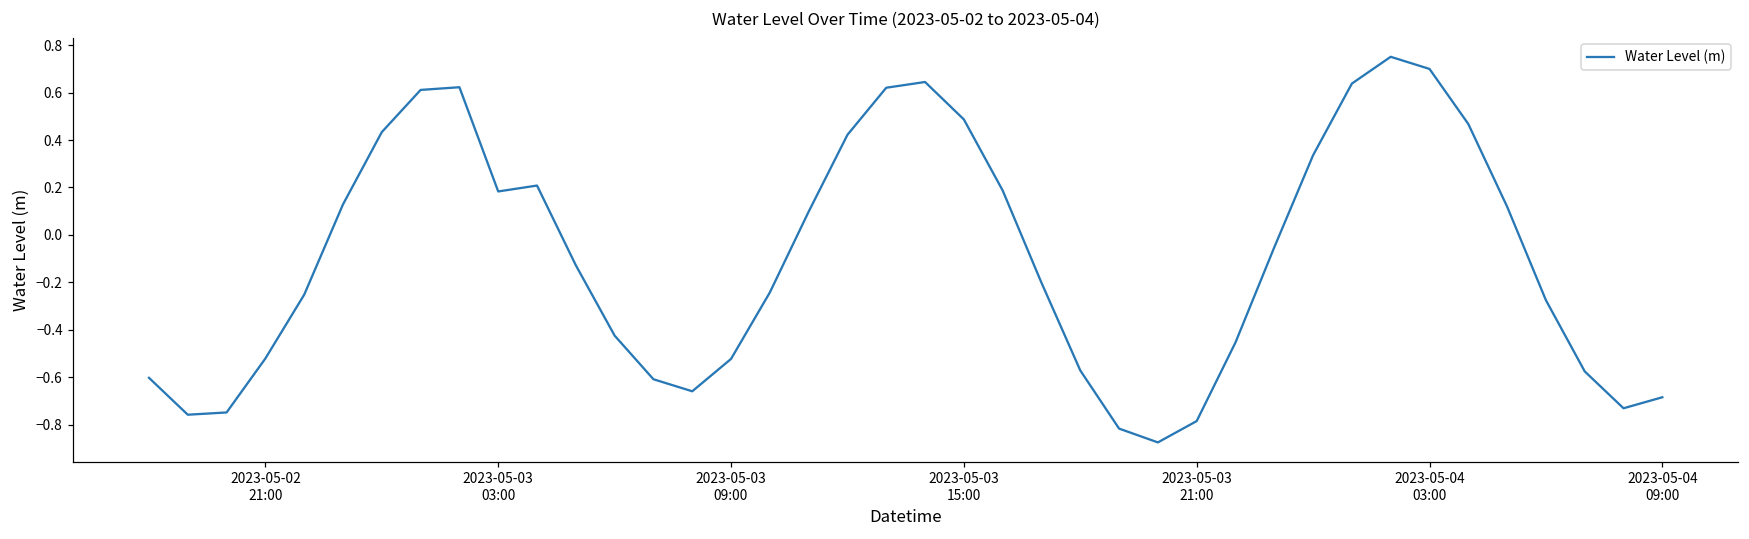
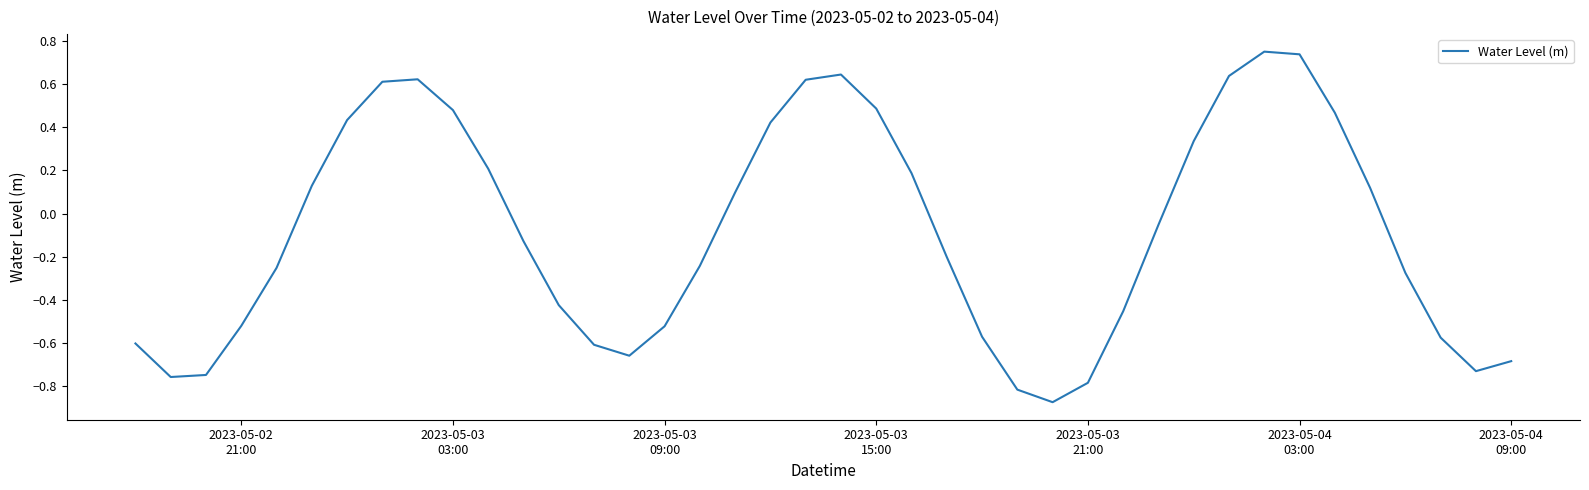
  {
    "2023-05-02 21:00": -0.52,
-   "2023-05-03 03:00": 0.18,
+   "2023-05-03 03:00": 0.48,
    "2023-05-03 09:00": -0.52,
    "2023-05-03 15:00": 0.49,
    "2023-05-03 21:00": -0.78,
-   "2023-05-04 03:00": 0.70,
+   "2023-05-04 03:00": 0.74,
    "2023-05-04 09:00": -0.68
  }
